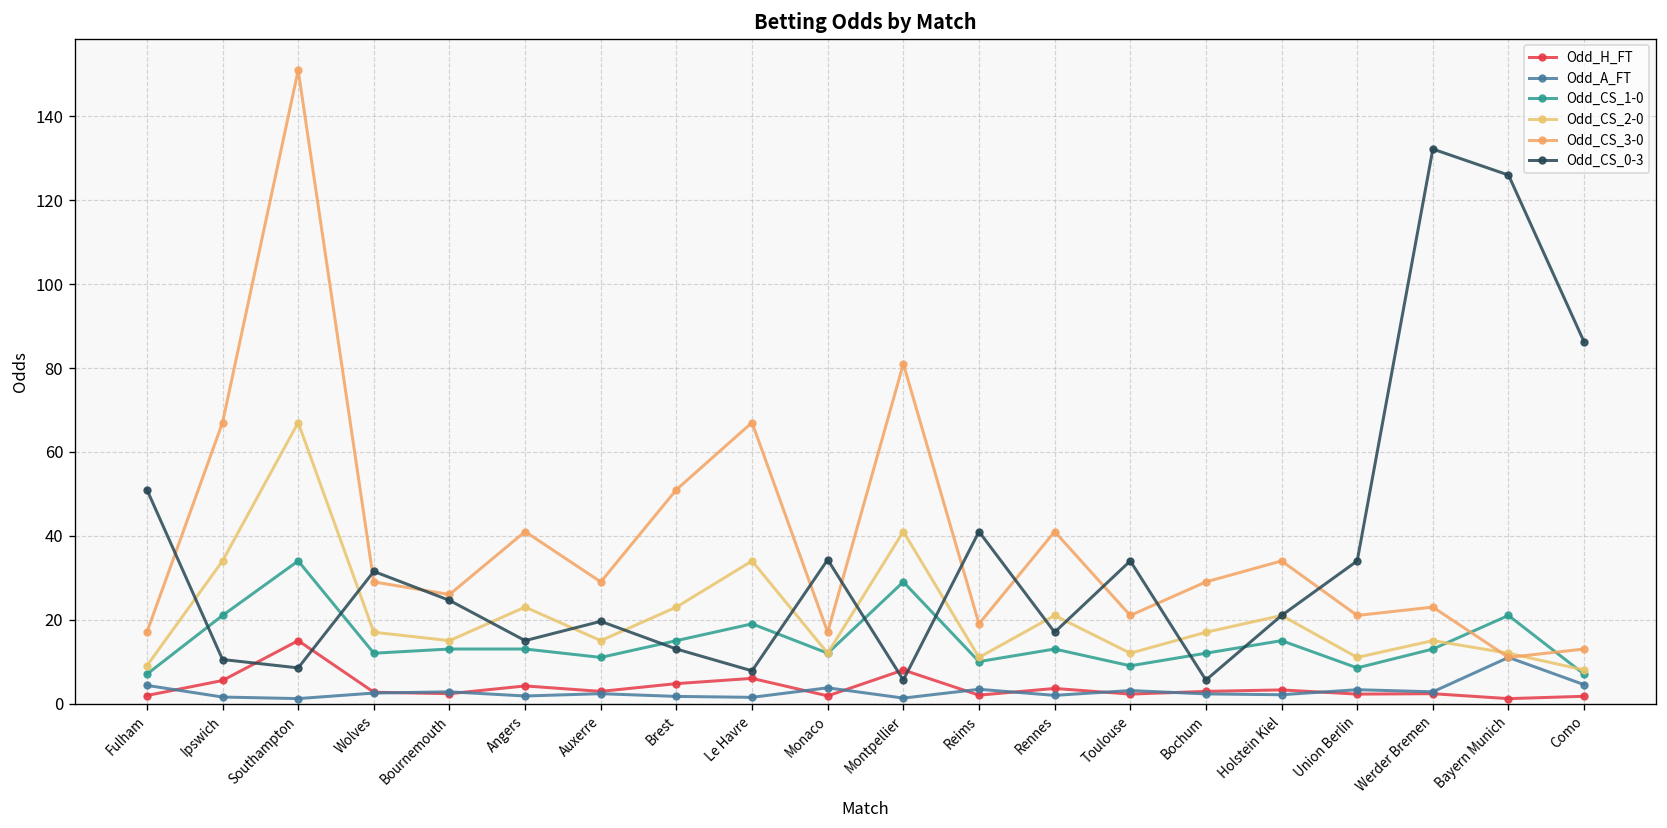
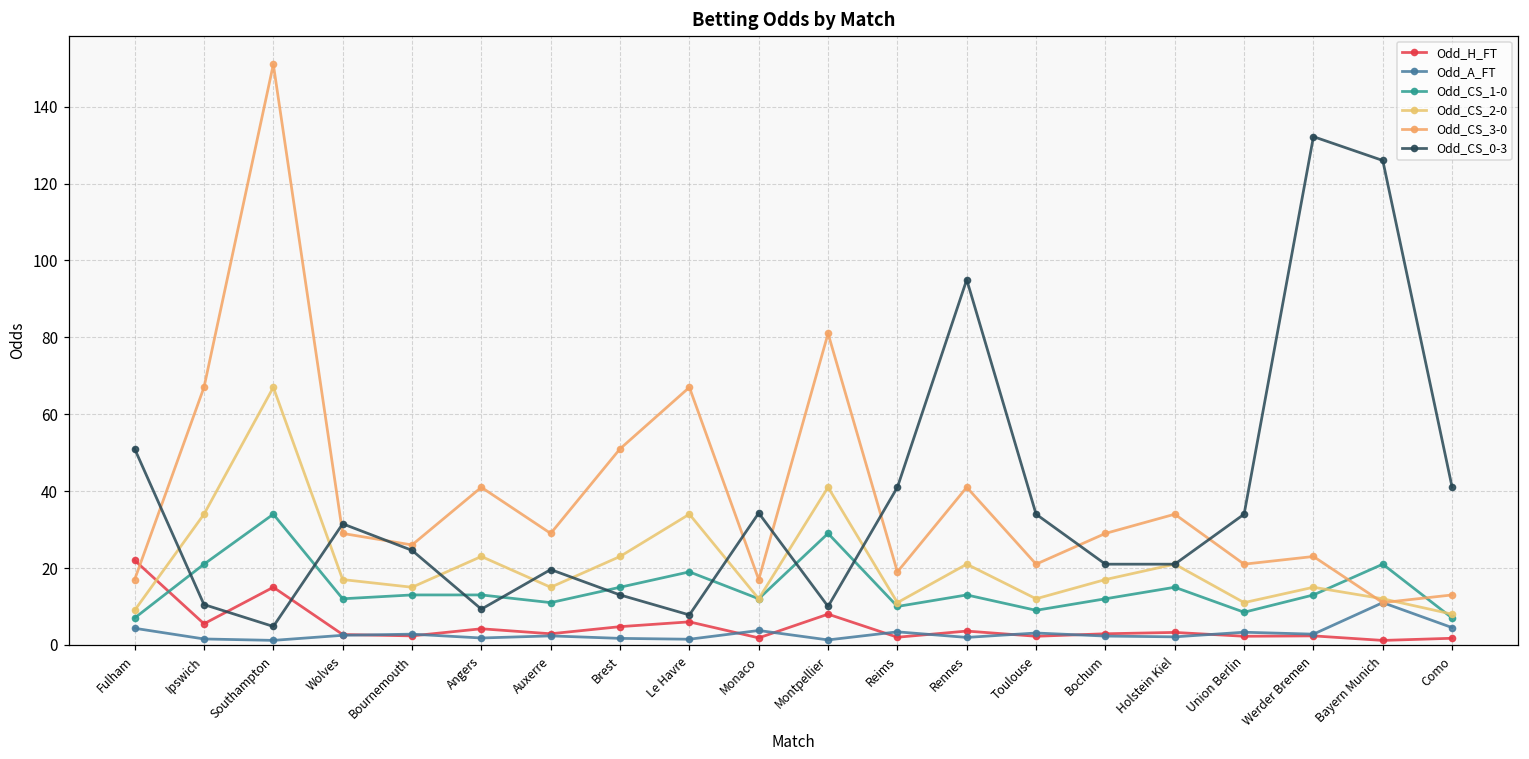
  {
    "Odd_H_FT": {
-     "Fulham": 2,
+     "Fulham": 22,
      "Ipswich": 6,
      "Southampton": 15,
      "Angers": 4,
      "Brest": 5,
      "Le Havre": 6,
      "Monaco": 2,
      "Montpellier": 8,
      "Reims": 2,
      "Rennes": 4,
      "Toulouse": 2,
      "Holstein Kiel": 3,
      "Union Berlin": 2,
      "Bayern Munich": 1,
      "Como": 2
    },
    "Odd_CS_0-3": {
      "Fulham": 51,
      "Ipswich": 11,
-     "Southampton": 9,
+     "Southampton": 5,
      "Wolves": 32,
      "Bournemouth": 25,
-     "Angers": 15,
+     "Angers": 9,
      "Auxerre": 20,
      "Brest": 13,
      "Le Havre": 8,
      "Monaco": 34,
-     "Montpellier": 6,
+     "Montpellier": 10,
      "Reims": 41,
-     "Rennes": 17,
+     "Rennes": 95,
      "Toulouse": 34,
-     "Bochum": 6,
+     "Bochum": 21,
      "Union Berlin": 34,
      "Werder Bremen": 132,
      "Bayern Munich": 126,
-     "Como": 86
+     "Como": 41
    }
  }
